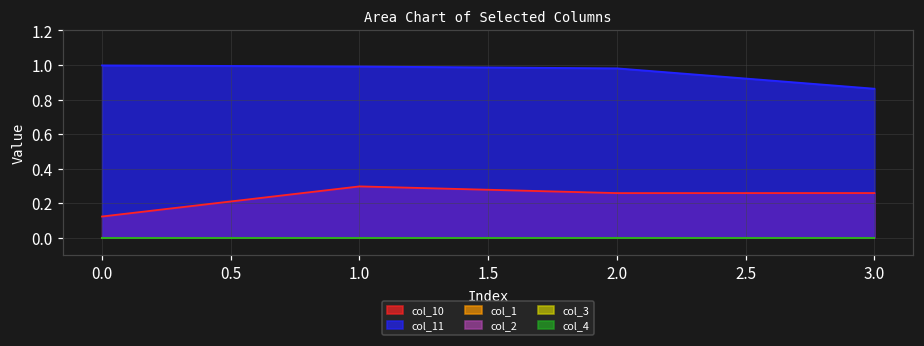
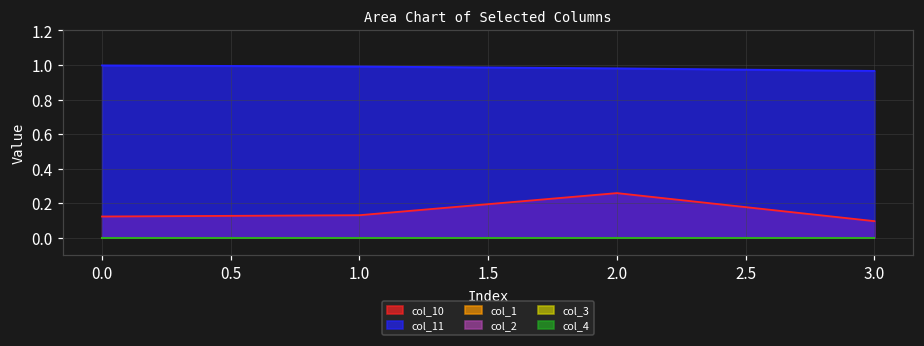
  {
    "col_10": {
      "0.0": 0.12,
-     "1.0": 0.30,
+     "1.0": 0.13,
      "2.0": 0.26,
-     "3.0": 0.26
+     "3.0": 0.10
    },
    "col_11": {
      "0.0": 1.00,
      "1.0": 0.99,
      "2.0": 0.98,
-     "3.0": 0.86
+     "3.0": 0.97
    },
    "col_4": {
      "0.0": 0.00,
      "1.0": 0.00,
      "2.0": 0.00,
      "3.0": 0.00
    }
  }
